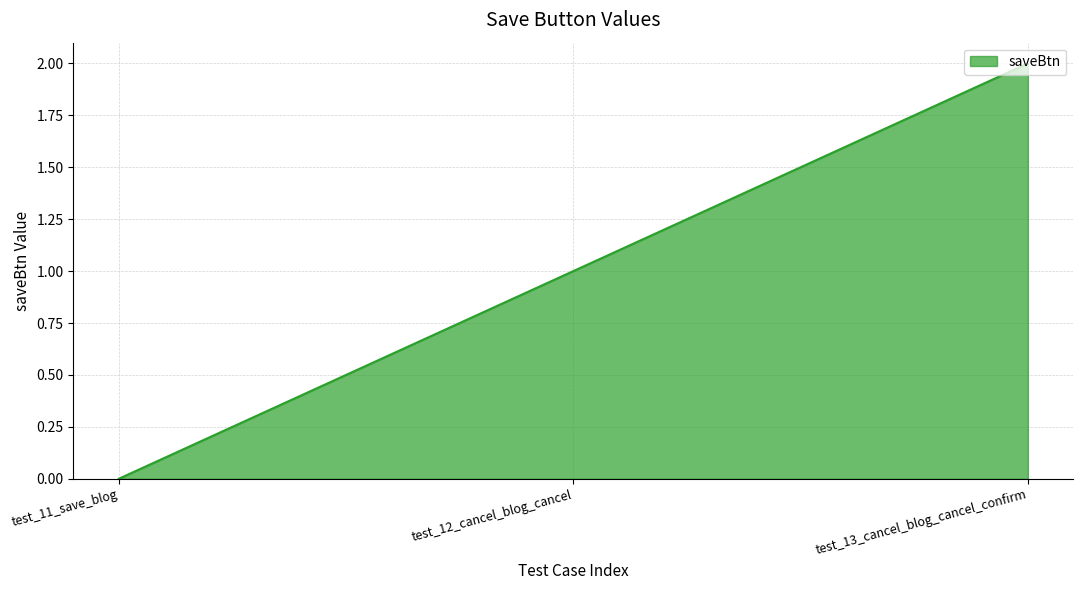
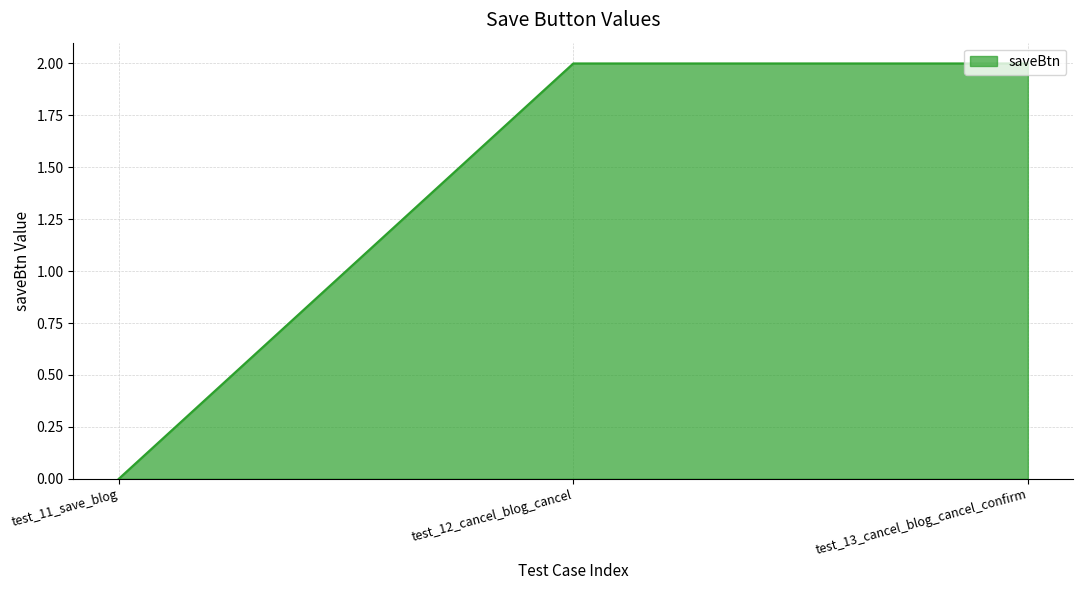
  {
    "test_11_save_blog": 0,
-   "test_12_cancel_blog_cancel": 1
+   "test_12_cancel_blog_cancel": 2
  }
